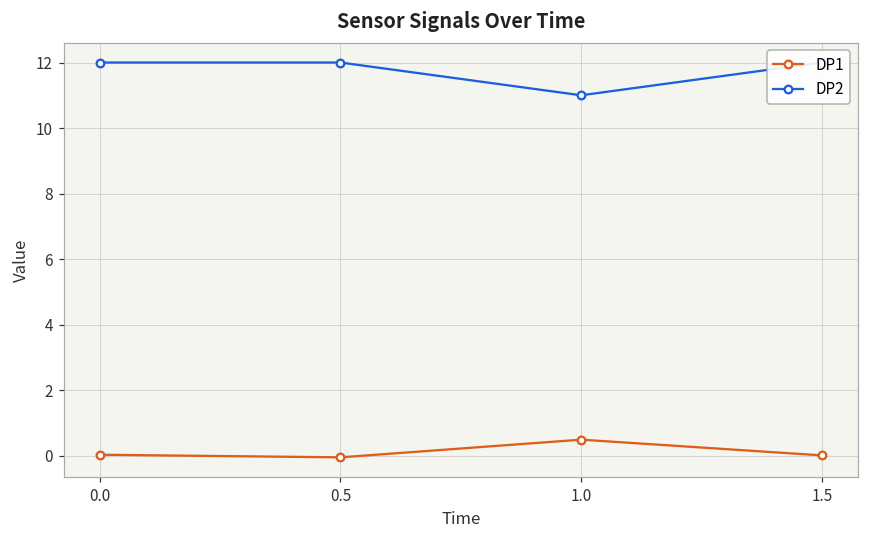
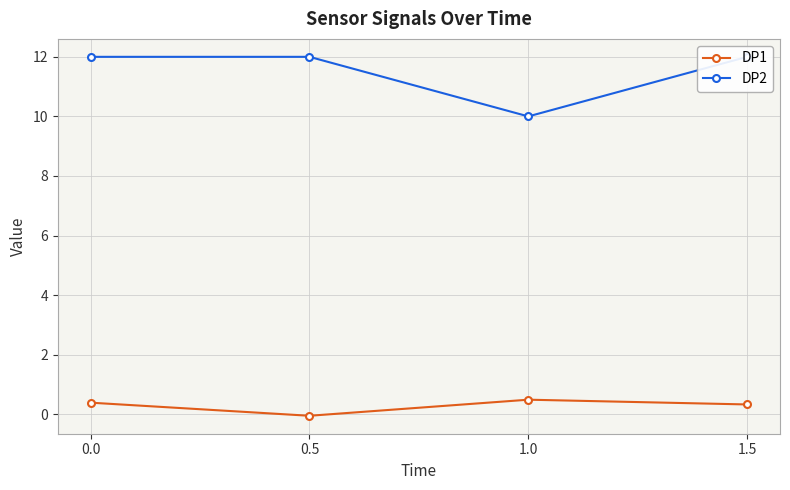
  {
    "DP1": {
-     "0.0": 0.0,
+     "0.0": 0.4,
      "0.5": -0.1,
      "1.0": 0.5,
-     "1.5": 0.0
+     "1.5": 0.3
    },
    "DP2": {
      "0.0": 12,
      "0.5": 12,
-     "1.0": 11
+     "1.0": 10
    }
  }
